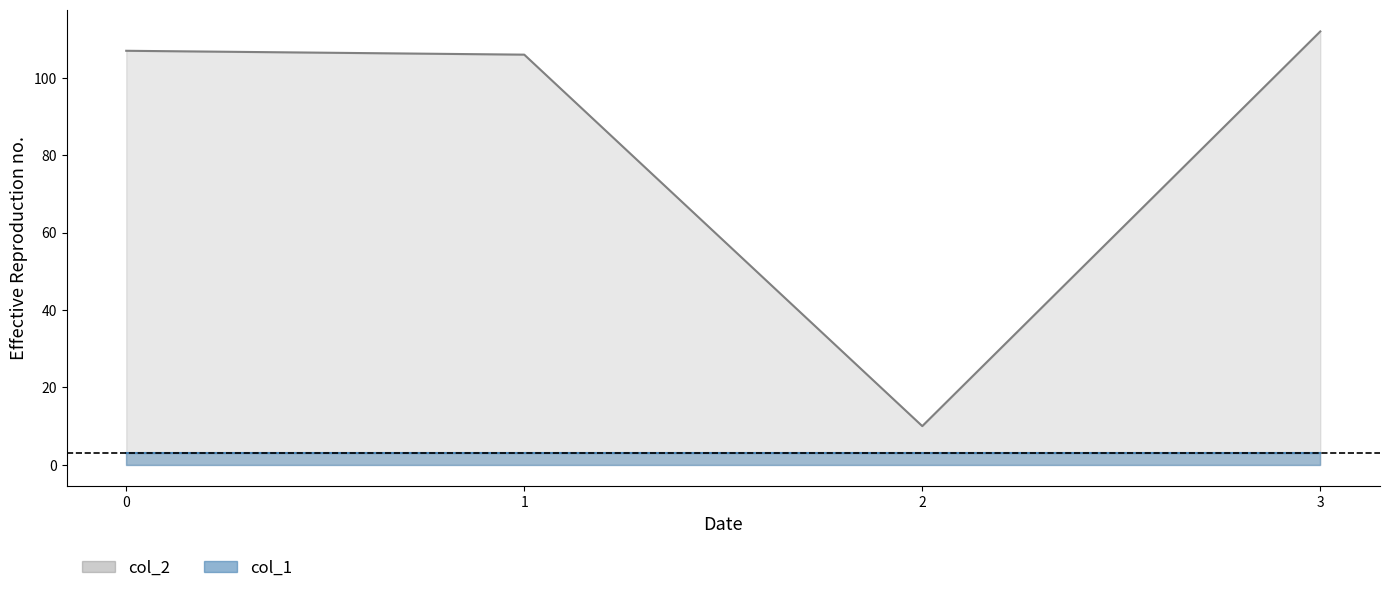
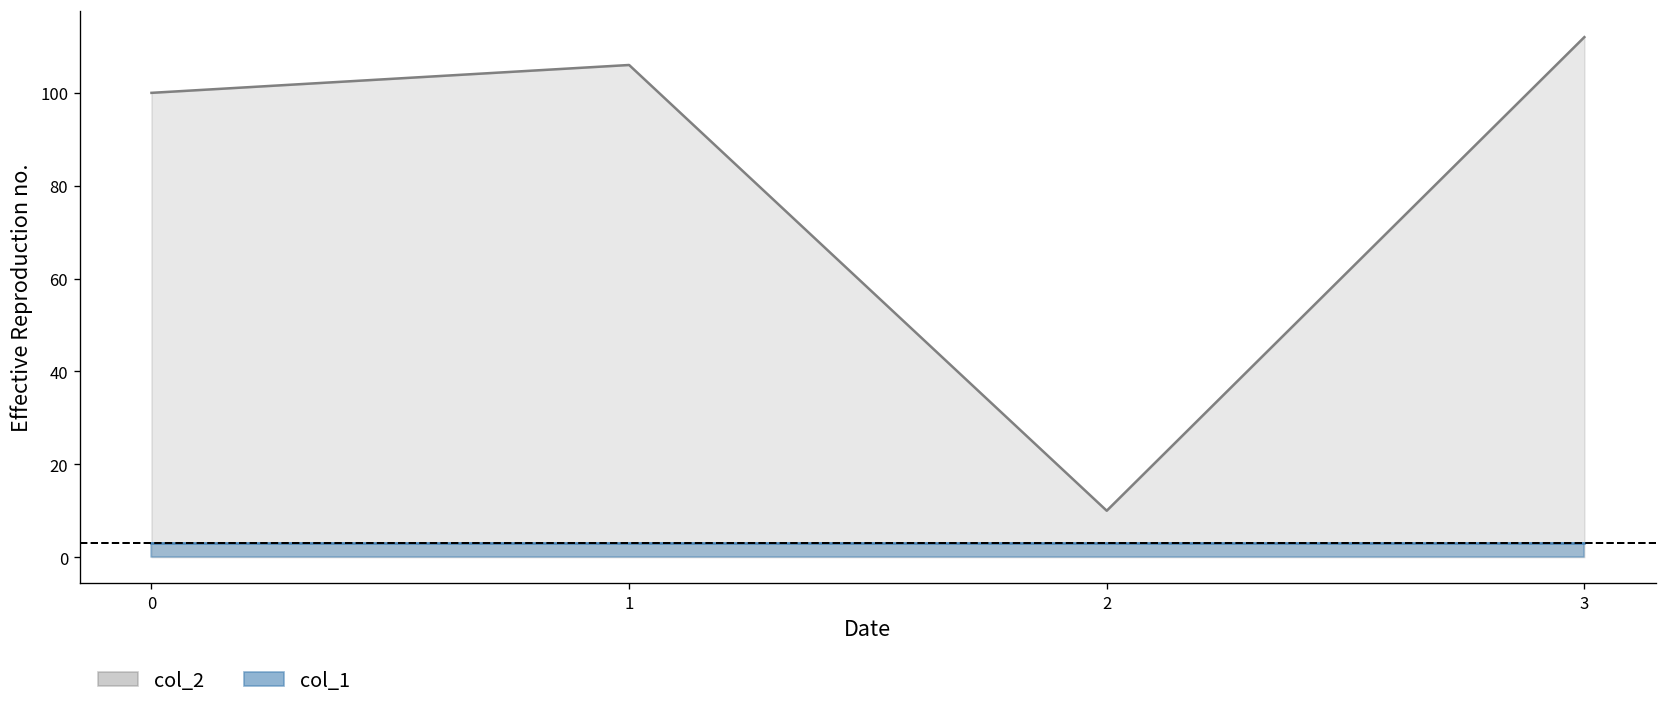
  {
    "col_2": {
-     "0": 107,
+     "0": 100,
      "1": 106,
      "2": 10,
      "3": 112
    },
    "col_1": {
      "0": 3,
      "1": 3,
      "2": 3,
      "3": 3
    }
  }
